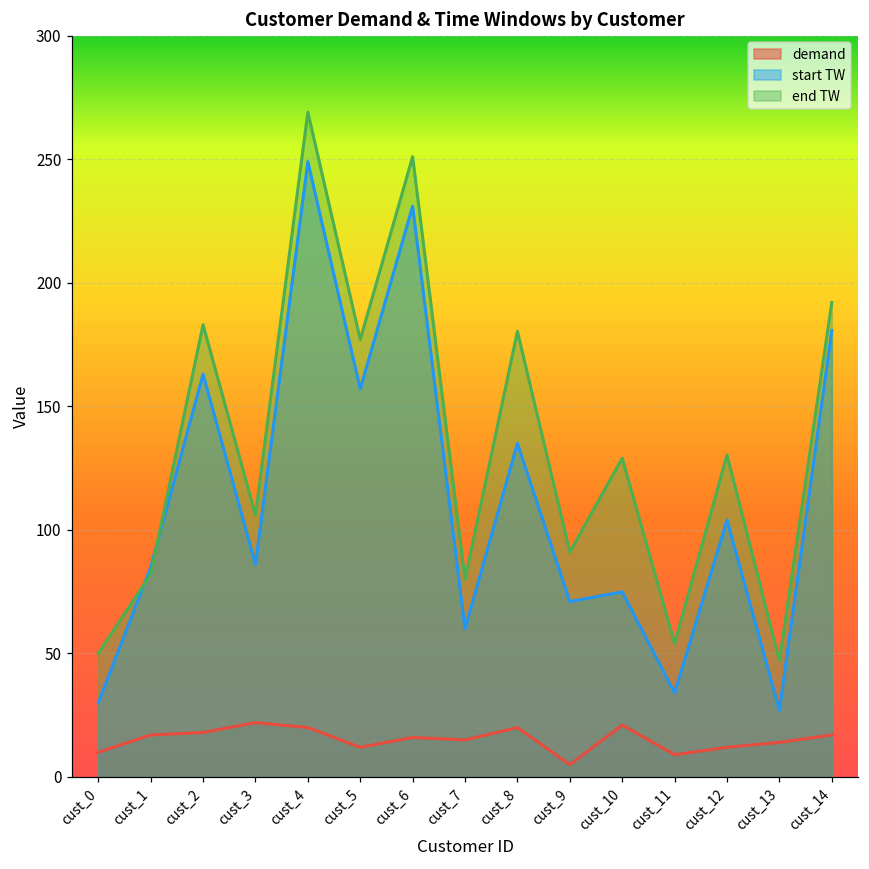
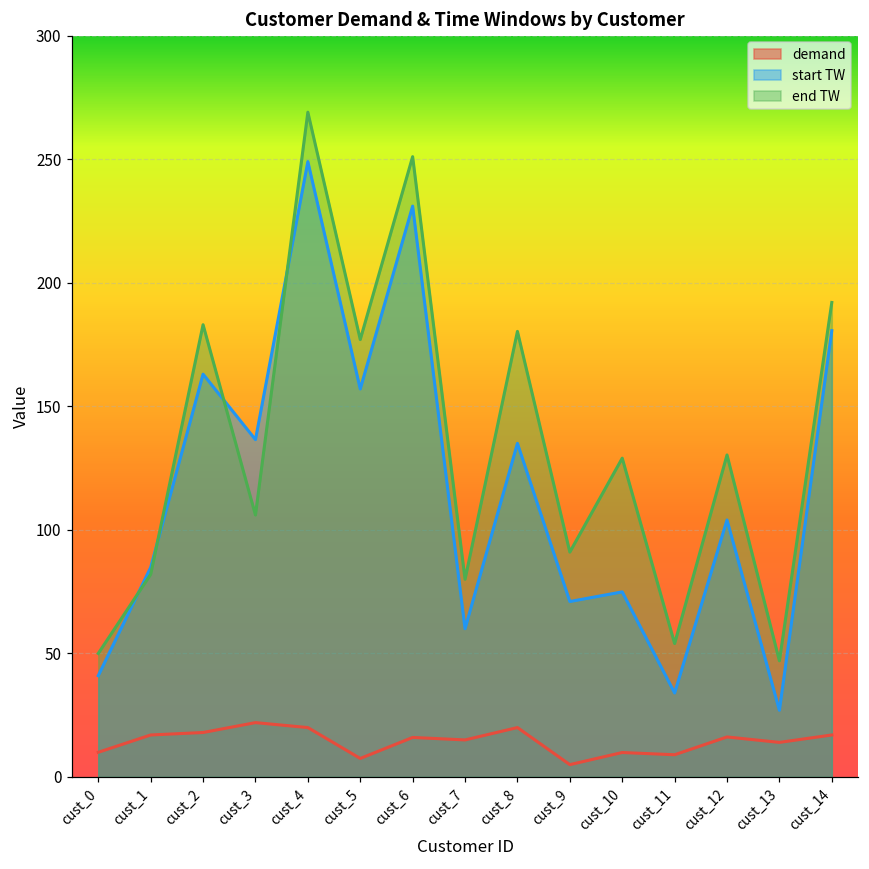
  {
    "demand": {
      "cust_0": 10,
      "cust_1": 17,
      "cust_2": 18,
      "cust_3": 22,
      "cust_4": 20,
-     "cust_5": 12,
+     "cust_5": 8,
      "cust_6": 16,
      "cust_7": 15,
      "cust_8": 20,
      "cust_9": 5,
-     "cust_10": 21,
+     "cust_10": 10,
      "cust_11": 9,
-     "cust_12": 12,
+     "cust_12": 16,
      "cust_13": 14,
      "cust_14": 17
    },
    "start TW": {
-     "cust_0": 30,
+     "cust_0": 41,
      "cust_1": 85,
      "cust_2": 163,
-     "cust_3": 86,
+     "cust_3": 137,
      "cust_4": 249,
      "cust_5": 157,
      "cust_6": 231,
      "cust_7": 60,
      "cust_8": 135,
      "cust_9": 71,
      "cust_10": 75,
      "cust_11": 34,
      "cust_12": 104,
      "cust_13": 27,
      "cust_14": 181
    },
    "end TW": {
      "cust_0": 50,
      "cust_1": 82,
      "cust_2": 183,
      "cust_3": 106,
      "cust_4": 269,
      "cust_5": 177,
      "cust_6": 251,
      "cust_7": 80,
      "cust_8": 180,
      "cust_9": 91,
      "cust_10": 129,
      "cust_11": 54,
      "cust_12": 130,
      "cust_13": 47,
      "cust_14": 192
    }
  }
